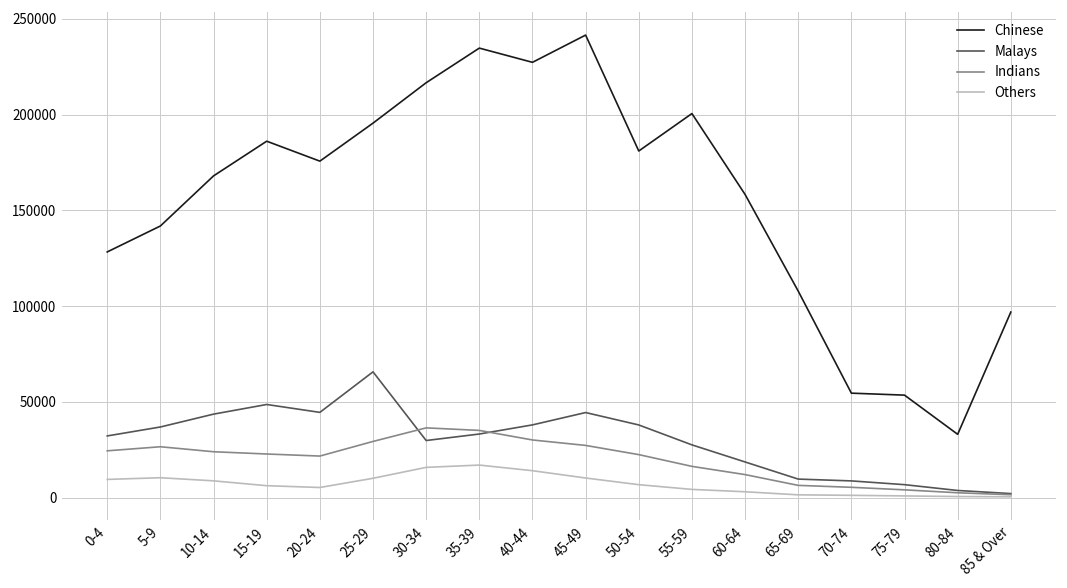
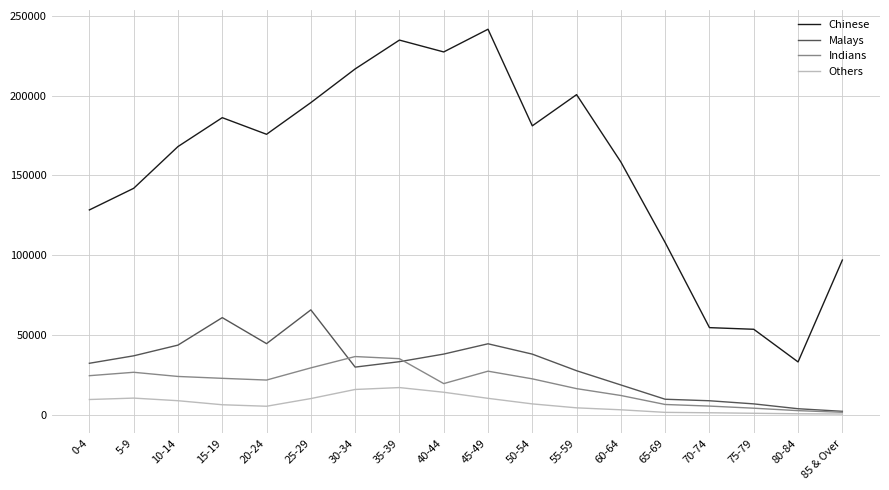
  {
    "Chinese": {
      "0-4": 128000,
      "5-9": 142000,
      "10-14": 168000,
      "15-19": 186000,
      "20-24": 176000,
      "25-29": 196000,
      "30-34": 217000,
      "35-39": 235000,
      "40-44": 227000,
      "45-49": 242000,
      "50-54": 181000,
      "55-59": 201000,
      "60-64": 158000,
      "65-69": 108000,
      "70-74": 55000,
      "75-79": 54000,
      "80-84": 33000,
      "85 & Over": 97000
    },
    "Malays": {
      "0-4": 32000,
      "5-9": 37000,
      "10-14": 44000,
-     "15-19": 49000,
+     "15-19": 61000,
      "20-24": 45000,
      "25-29": 66000,
      "30-34": 30000,
      "35-39": 33000,
      "40-44": 38000,
      "45-49": 44000,
      "50-54": 38000,
      "55-59": 28000,
      "60-64": 19000,
      "65-69": 10000,
      "70-74": 9000,
      "75-79": 7000
    },
    "Indians": {
      "0-4": 24000,
      "5-9": 27000,
      "10-14": 24000,
      "15-19": 23000,
      "20-24": 22000,
      "25-29": 29000,
      "30-34": 36000,
      "35-39": 35000,
-     "40-44": 30000,
+     "40-44": 19000,
      "45-49": 27000,
      "50-54": 22000,
      "55-59": 16000,
      "60-64": 12000,
      "65-69": 6000,
      "70-74": 5000,
      "75-79": 4000
    },
    "Others": {
      "0-4": 9000,
      "5-9": 10000,
      "10-14": 9000,
      "15-19": 6000,
      "20-24": 5000,
      "25-29": 10000,
      "30-34": 16000,
      "35-39": 17000,
      "40-44": 14000,
      "45-49": 10000,
      "50-54": 7000,
      "55-59": 4000,
      "60-64": 3000,
      "65-69": 1000,
      "70-74": 1000,
      "75-79": 1000,
      "80-84": 1000
    }
  }
